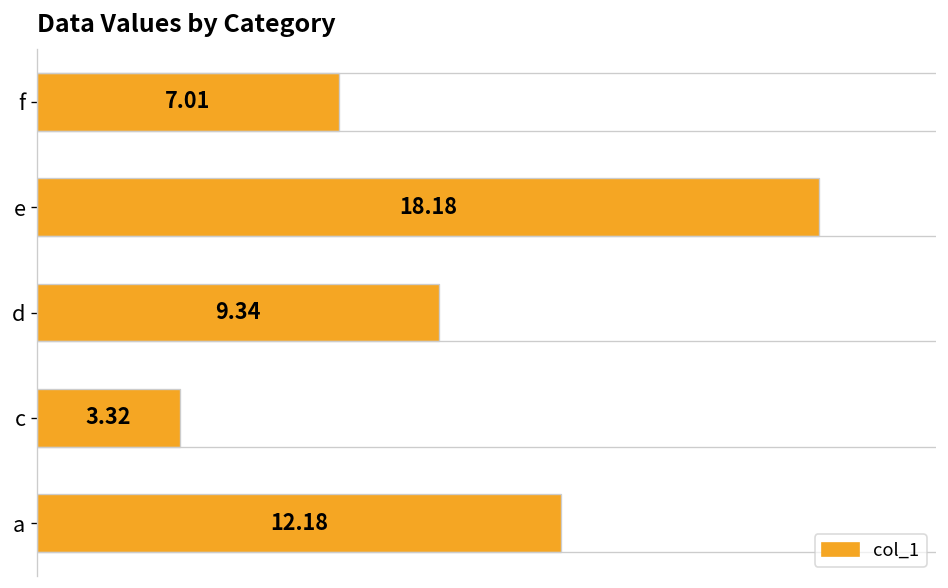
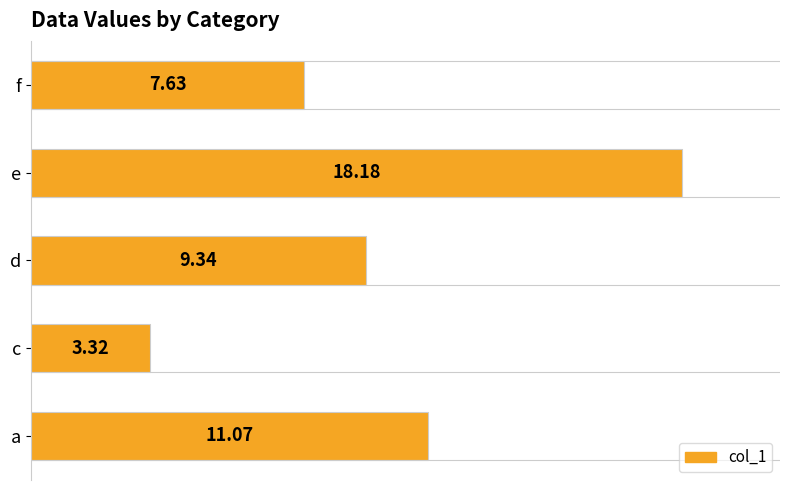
  {
-   "f": 7.01,
+   "f": 7.63,
    "e": 18.18,
    "d": 9.34,
    "c": 3.32,
-   "a": 12.18
+   "a": 11.07
  }
